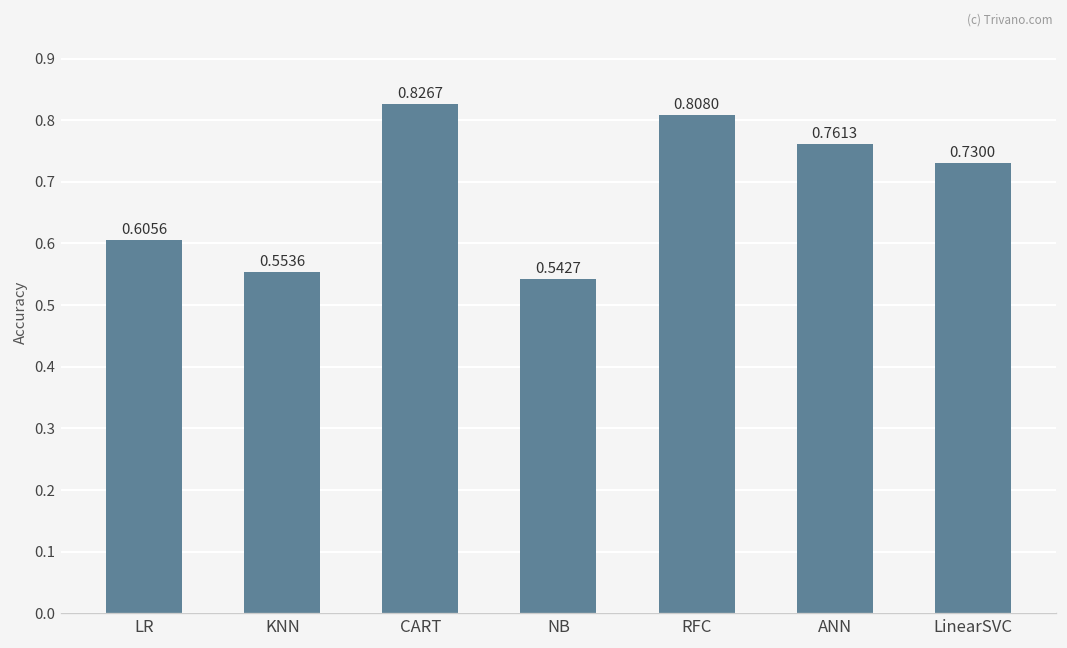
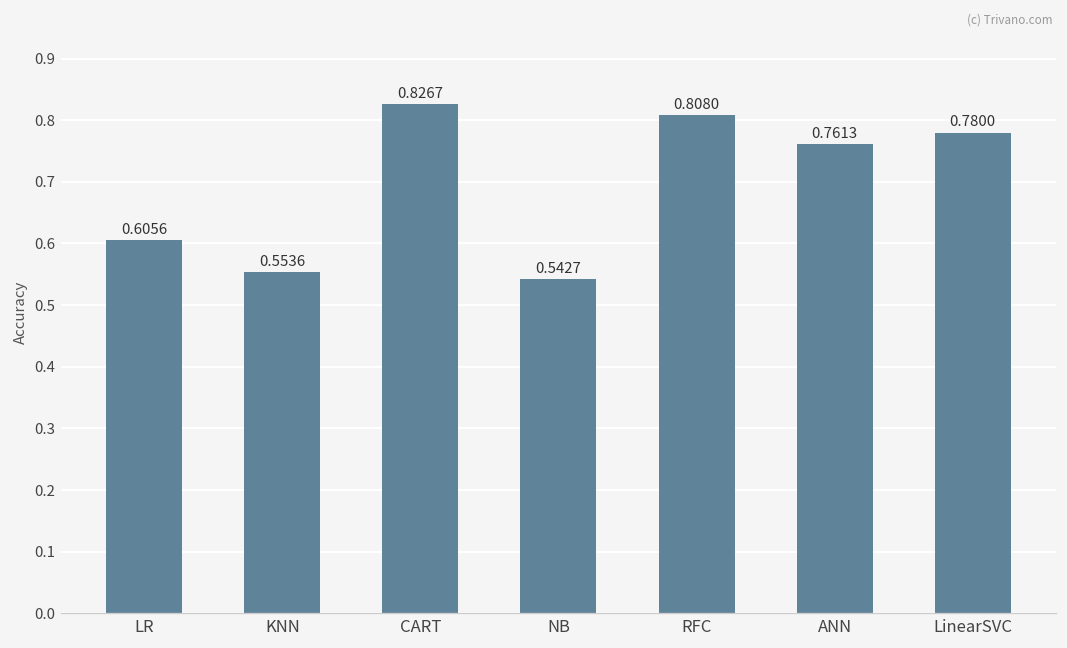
  {
    "LR": 0.6056,
    "KNN": 0.5536,
    "CART": 0.8267,
    "NB": 0.5427,
    "RFC": 0.8080,
    "ANN": 0.7613,
-   "LinearSVC": 0.7300
+   "LinearSVC": 0.7800
  }
